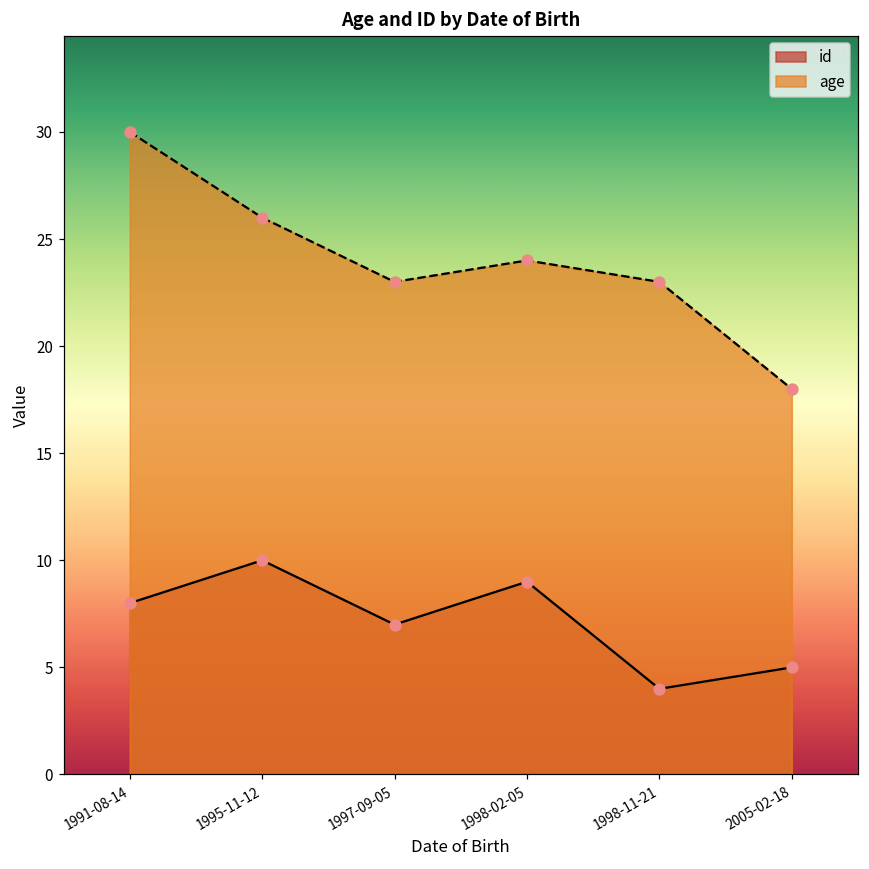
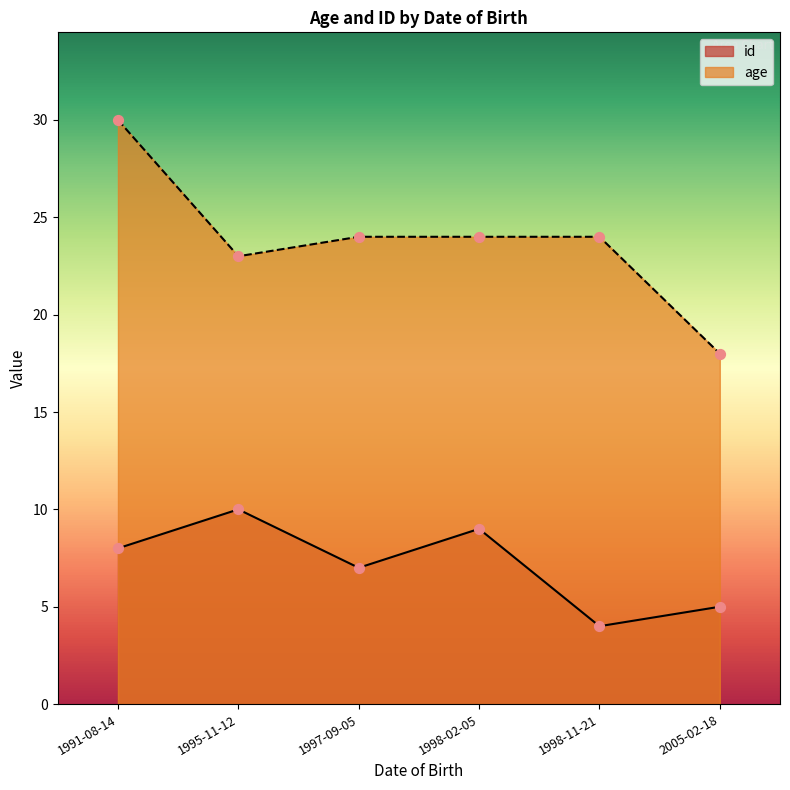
  {
    "id": {
      "1991-08-14": 8,
      "1995-11-12": 10,
      "1997-09-05": 7,
      "1998-02-05": 9,
      "1998-11-21": 4,
      "2005-02-18": 5
    },
    "age": {
      "1991-08-14": 30,
-     "1995-11-12": 26,
-     "1997-09-05": 23,
+     "1995-11-12": 23,
+     "1997-09-05": 24,
      "1998-02-05": 24,
-     "1998-11-21": 23,
+     "1998-11-21": 24,
      "2005-02-18": 18
    }
  }
